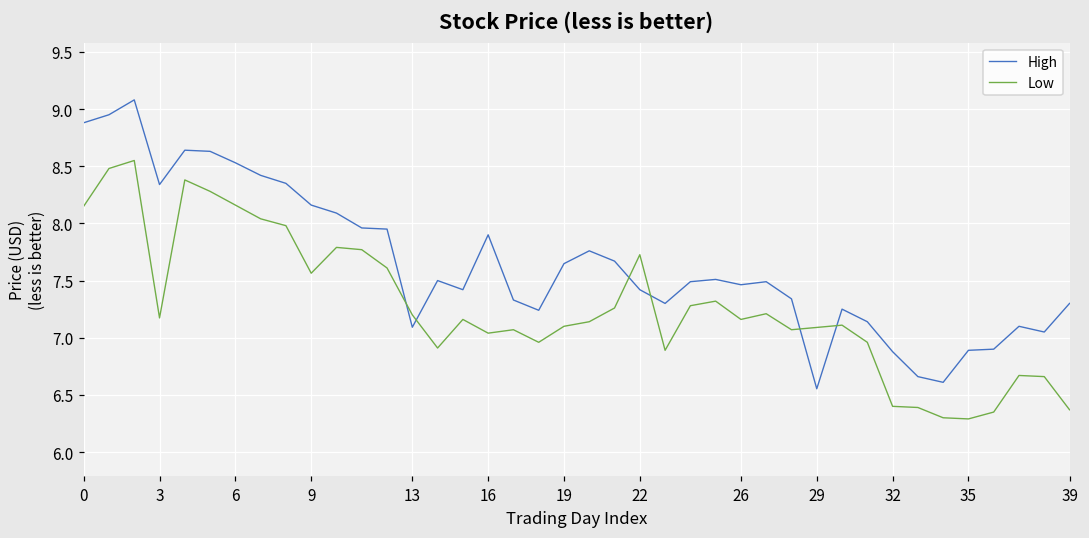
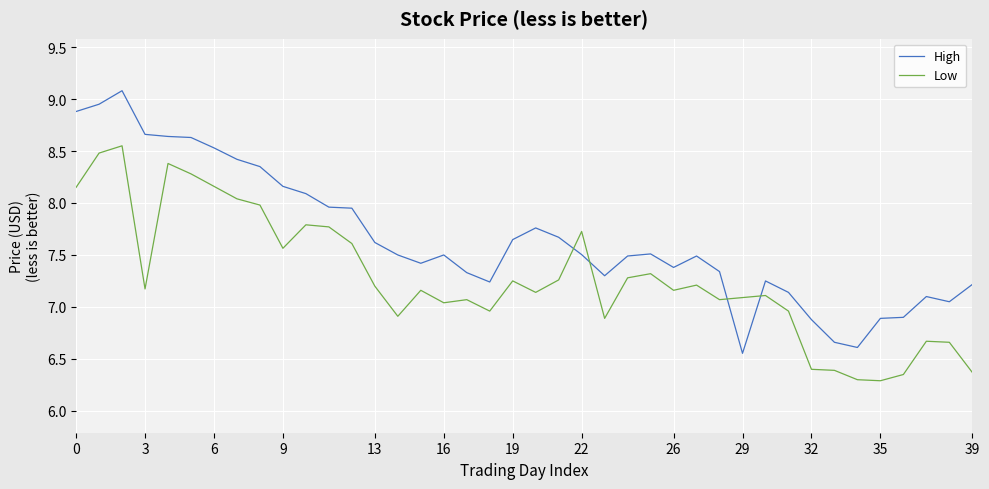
  {
    "High": {
      "0": 8.88,
-     "3": 8.34,
+     "3": 8.66,
      "6": 8.53,
      "9": 8.16,
-     "13": 7.09,
-     "16": 7.9,
+     "13": 7.62,
+     "16": 7.5,
      "19": 7.65,
-     "22": 7.42,
-     "26": 7.46,
+     "22": 7.50,
+     "26": 7.38,
      "29": 6.55,
      "32": 6.88,
      "35": 6.89,
-     "39": 7.30
+     "39": 7.22
    },
    "Low": {
      "0": 8.15,
      "3": 7.17,
      "6": 8.16,
      "9": 7.56,
      "13": 7.20,
      "16": 7.04,
-     "19": 7.10,
+     "19": 7.25,
      "22": 7.73,
      "26": 7.16,
      "29": 7.09,
      "32": 6.40,
      "35": 6.29,
      "39": 6.37
    }
  }
